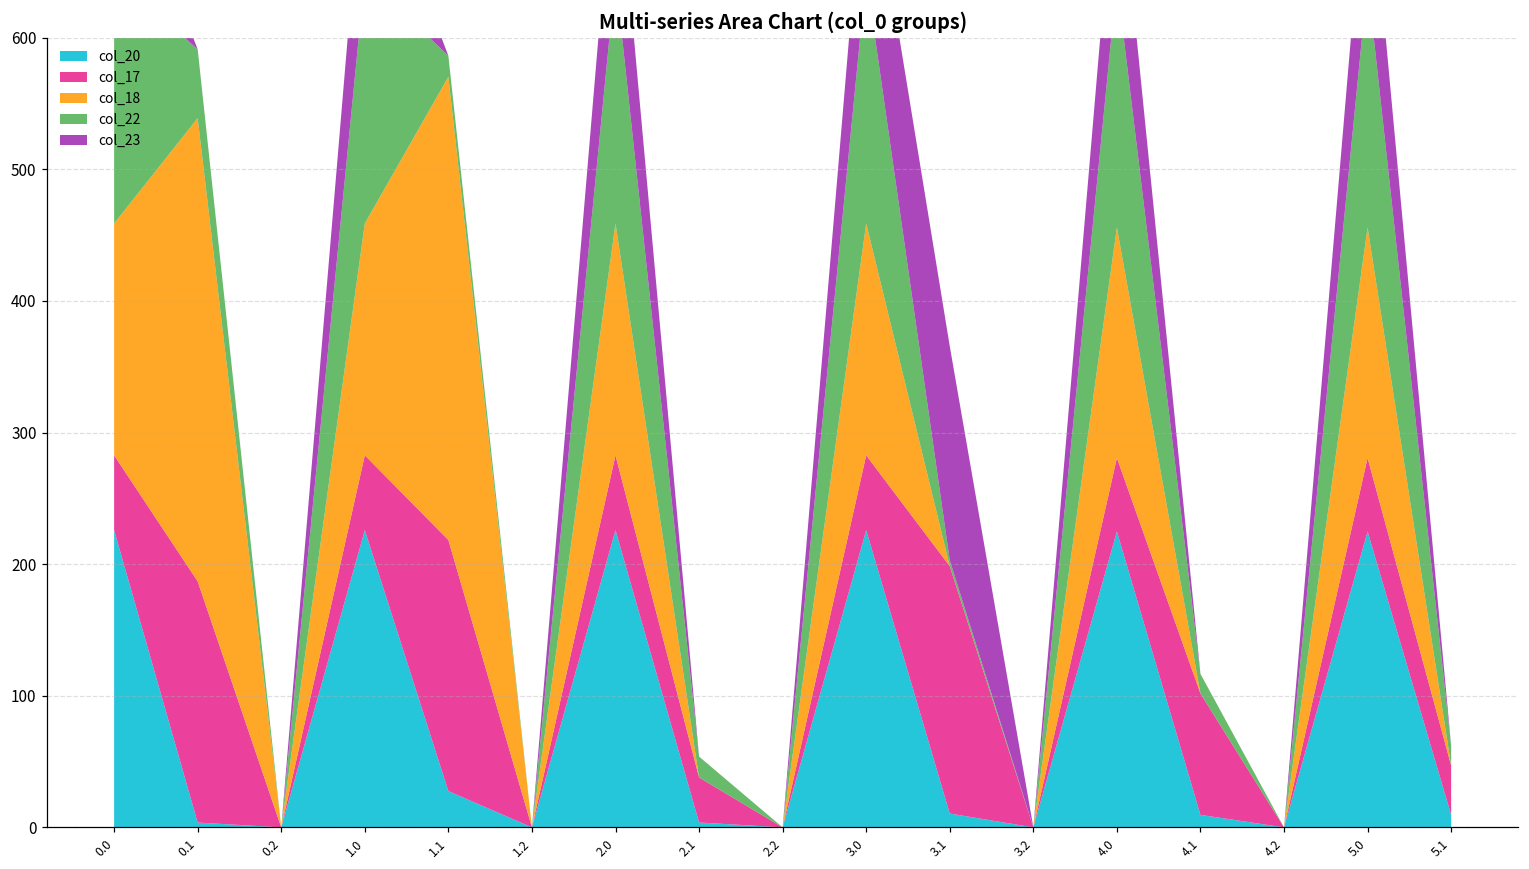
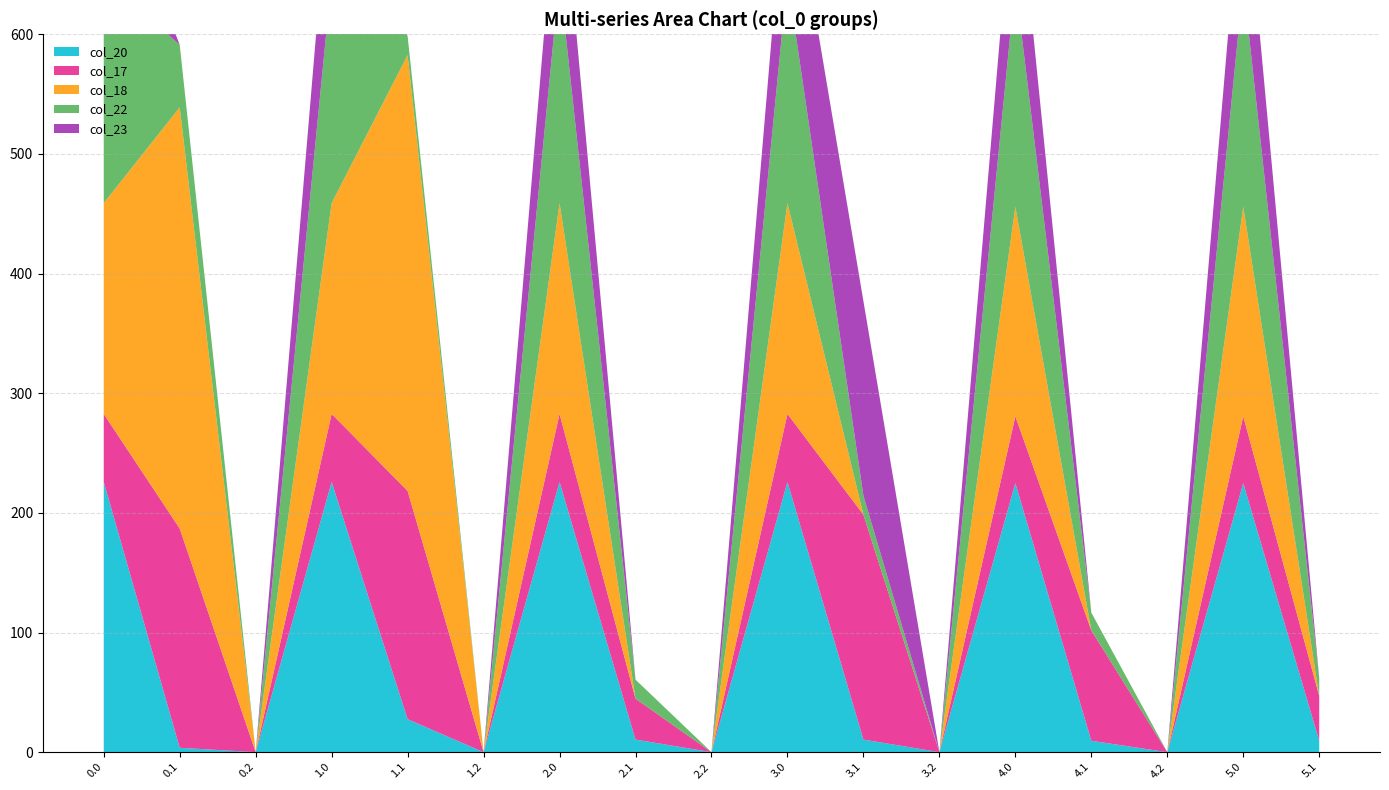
  {
    "col_20": {
      "0.0": 226,
      "0.1": 4,
      "1.0": 226,
      "1.1": 28,
      "2.0": 226,
-     "2.1": 4,
+     "2.1": 11,
      "3.0": 226,
      "3.1": 11,
      "4.0": 225,
      "4.1": 10,
      "5.0": 225,
      "5.1": 10
    },
    "col_17": {
      "0.0": 57,
      "0.1": 183,
      "1.0": 57,
      "1.1": 191,
      "2.0": 57,
      "3.0": 57,
      "4.0": 56,
      "5.0": 56
    },
    "col_18": {
      "0.0": 176,
      "0.1": 352,
      "1.0": 176,
-     "1.1": 352,
+     "1.1": 364,
      "2.0": 176,
      "3.0": 176,
      "4.0": 175,
      "5.0": 175
    },
    "col_22": {
-     "3.1": 4
+     "3.1": 16
    },
    "col_23": {
      "3.1": 163
    }
  }
